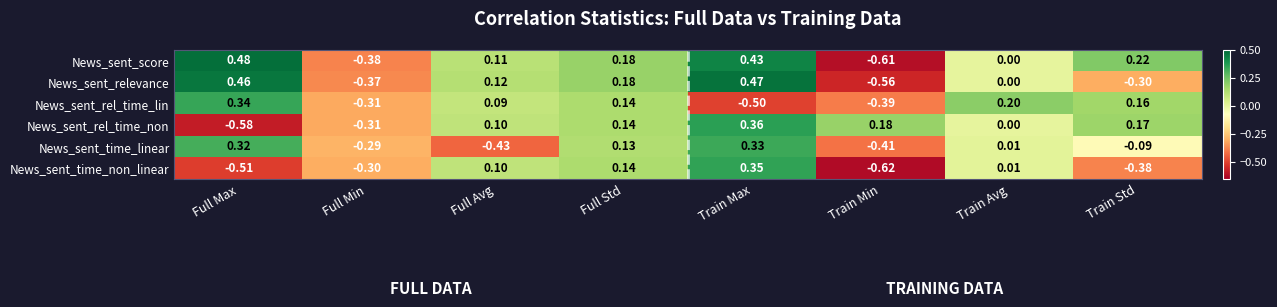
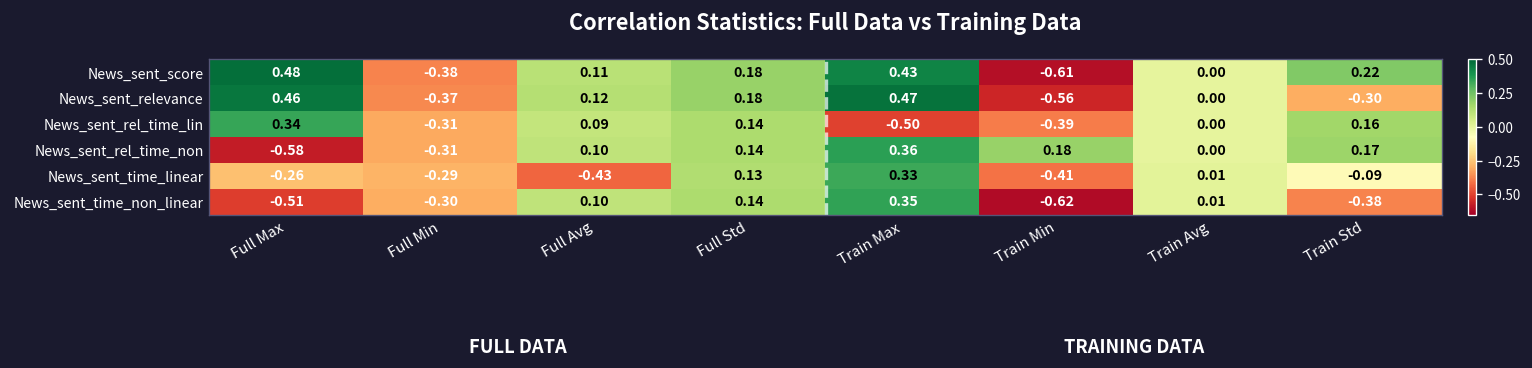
  {
    "News_sent_score": {
      "Full Max": 0.48,
      "Full Min": -0.38,
      "Full Avg": 0.11,
      "Full Std": 0.18,
      "Train Max": 0.43,
      "Train Min": -0.61,
      "Train Avg": 0.00,
      "Train Std": 0.22
    },
    "News_sent_relevance": {
      "Full Max": 0.46,
      "Full Min": -0.37,
      "Full Avg": 0.12,
      "Full Std": 0.18,
      "Train Max": 0.47,
      "Train Min": -0.56,
      "Train Avg": 0.00,
      "Train Std": -0.30
    },
    "News_sent_rel_time_lin": {
      "Full Max": 0.34,
      "Full Min": -0.31,
      "Full Avg": 0.09,
      "Full Std": 0.14,
      "Train Max": -0.50,
      "Train Min": -0.39,
-     "Train Avg": 0.20,
+     "Train Avg": 0.00,
      "Train Std": 0.16
    },
    "News_sent_rel_time_non": {
      "Full Max": -0.58,
      "Full Min": -0.31,
      "Full Avg": 0.10,
      "Full Std": 0.14,
      "Train Max": 0.36,
      "Train Min": 0.18,
      "Train Avg": 0.00,
      "Train Std": 0.17
    },
    "News_sent_time_linear": {
-     "Full Max": 0.32,
+     "Full Max": -0.26,
      "Full Min": -0.29,
      "Full Avg": -0.43,
      "Full Std": 0.13,
      "Train Max": 0.33,
      "Train Min": -0.41,
      "Train Avg": 0.01,
      "Train Std": -0.09
    },
    "News_sent_time_non_linear": {
      "Full Max": -0.51,
      "Full Min": -0.30,
      "Full Avg": 0.10,
      "Full Std": 0.14,
      "Train Max": 0.35,
      "Train Min": -0.62,
      "Train Avg": 0.01,
      "Train Std": -0.38
    }
  }
